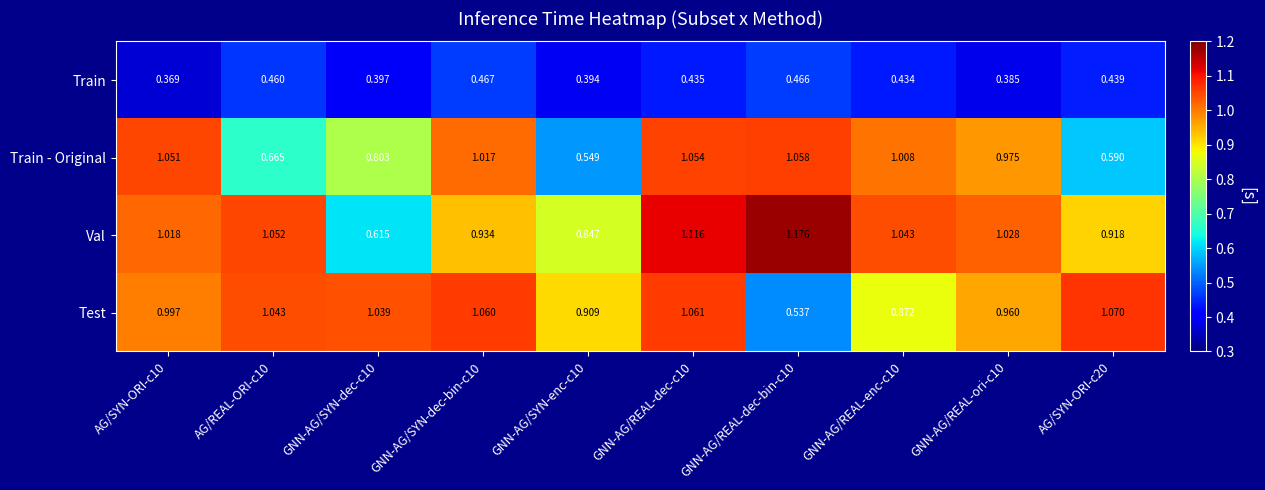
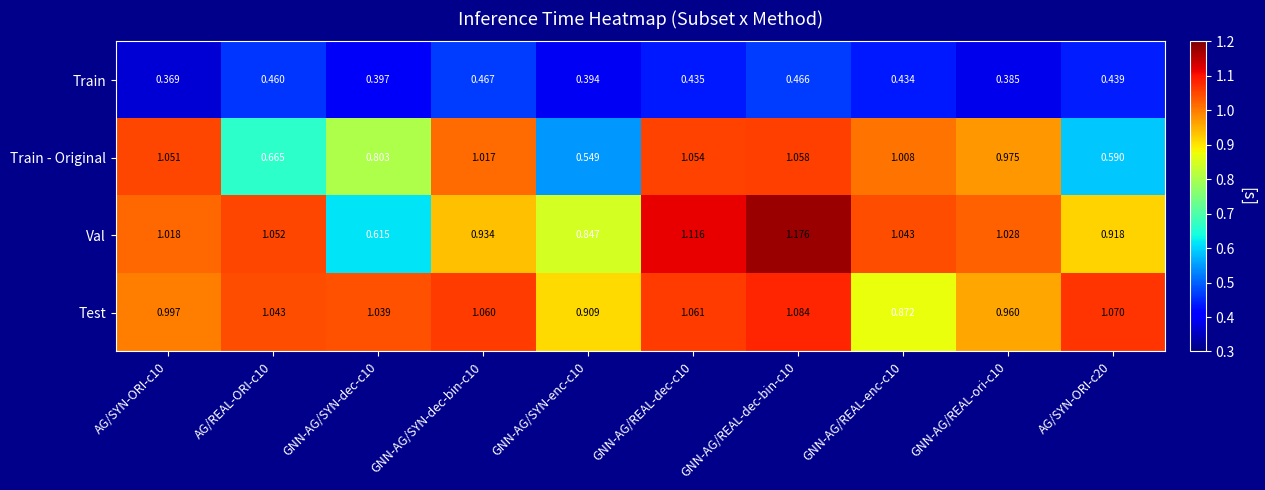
  {
    "Train": {
      "AG/SYN-ORI-c10": 0.369,
      "AG/REAL-ORI-c10": 0.460,
      "GNN-AG/SYN-dec-c10": 0.397,
      "GNN-AG/SYN-dec-bin-c10": 0.467,
      "GNN-AG/SYN-enc-c10": 0.394,
      "GNN-AG/REAL-dec-c10": 0.435,
      "GNN-AG/REAL-dec-bin-c10": 0.466,
      "GNN-AG/REAL-enc-c10": 0.434,
      "GNN-AG/REAL-ori-c10": 0.385,
      "AG/SYN-ORI-c20": 0.439
    },
    "Train - Original": {
      "AG/SYN-ORI-c10": 1.051,
      "AG/REAL-ORI-c10": 0.665,
      "GNN-AG/SYN-dec-c10": 0.803,
      "GNN-AG/SYN-dec-bin-c10": 1.017,
      "GNN-AG/SYN-enc-c10": 0.549,
      "GNN-AG/REAL-dec-c10": 1.054,
      "GNN-AG/REAL-dec-bin-c10": 1.058,
      "GNN-AG/REAL-enc-c10": 1.008,
      "GNN-AG/REAL-ori-c10": 0.975,
      "AG/SYN-ORI-c20": 0.590
    },
    "Val": {
      "AG/SYN-ORI-c10": 1.018,
      "AG/REAL-ORI-c10": 1.052,
      "GNN-AG/SYN-dec-c10": 0.615,
      "GNN-AG/SYN-dec-bin-c10": 0.934,
      "GNN-AG/SYN-enc-c10": 0.847,
      "GNN-AG/REAL-dec-c10": 1.116,
      "GNN-AG/REAL-dec-bin-c10": 1.176,
      "GNN-AG/REAL-enc-c10": 1.043,
      "GNN-AG/REAL-ori-c10": 1.028,
      "AG/SYN-ORI-c20": 0.918
    },
    "Test": {
      "AG/SYN-ORI-c10": 0.997,
      "AG/REAL-ORI-c10": 1.043,
      "GNN-AG/SYN-dec-c10": 1.039,
      "GNN-AG/SYN-dec-bin-c10": 1.060,
      "GNN-AG/SYN-enc-c10": 0.909,
      "GNN-AG/REAL-dec-c10": 1.061,
-     "GNN-AG/REAL-dec-bin-c10": 0.537,
+     "GNN-AG/REAL-dec-bin-c10": 1.084,
      "GNN-AG/REAL-enc-c10": 0.872,
      "GNN-AG/REAL-ori-c10": 0.960,
      "AG/SYN-ORI-c20": 1.070
    }
  }
